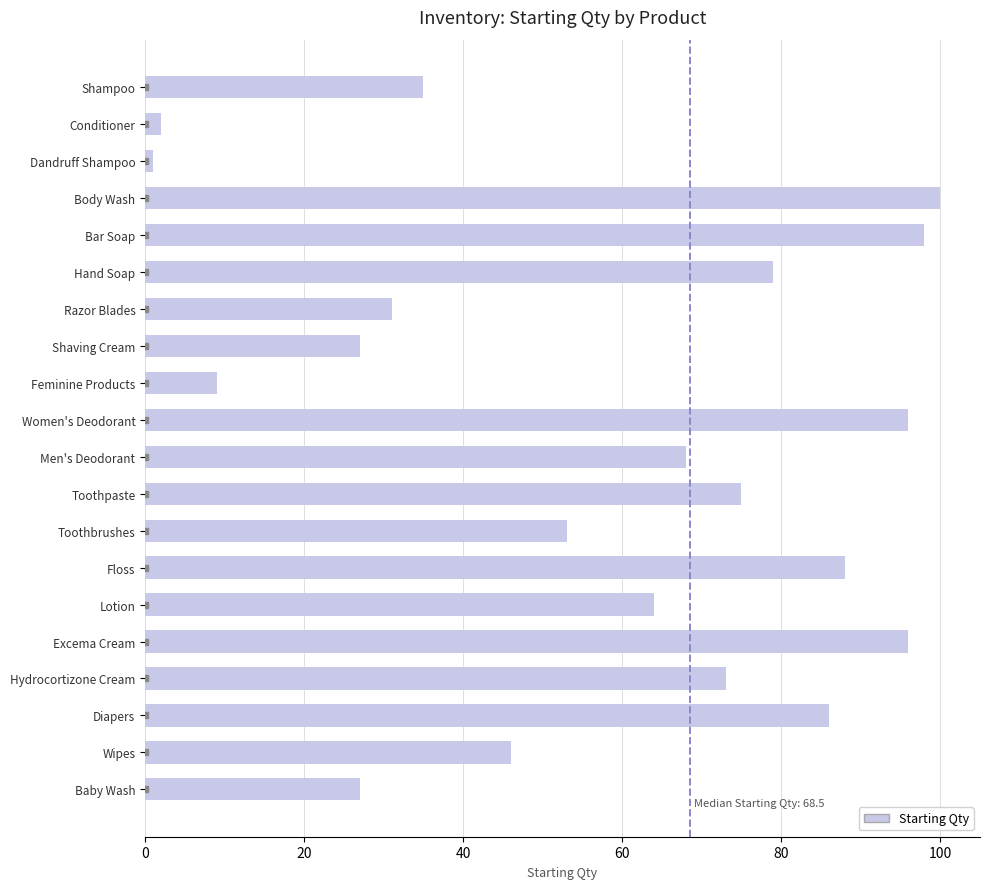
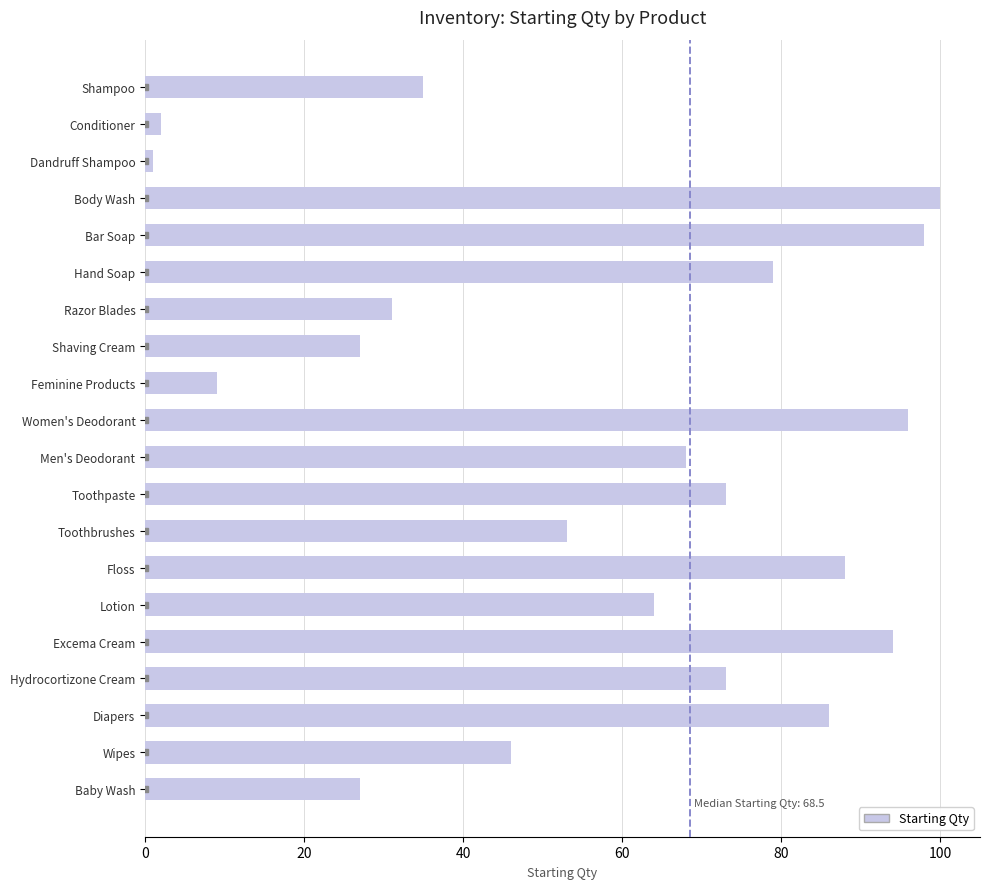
  {
    "Starting Qty": {
      "Shampoo": 35,
      "Conditioner": 2,
      "Dandruff Shampoo": 1,
      "Body Wash": 100,
      "Bar Soap": 98,
      "Hand Soap": 79,
      "Razor Blades": 31,
      "Shaving Cream": 27,
      "Feminine Products": 9,
      "Women's Deodorant": 96,
      "Men's Deodorant": 68,
-     "Toothpaste": 75,
+     "Toothpaste": 73,
      "Toothbrushes": 53,
      "Floss": 88,
      "Lotion": 64,
-     "Excema Cream": 96,
+     "Excema Cream": 94,
      "Hydrocortizone Cream": 73,
      "Diapers": 86,
      "Wipes": 46,
      "Baby Wash": 27
    }
  }
